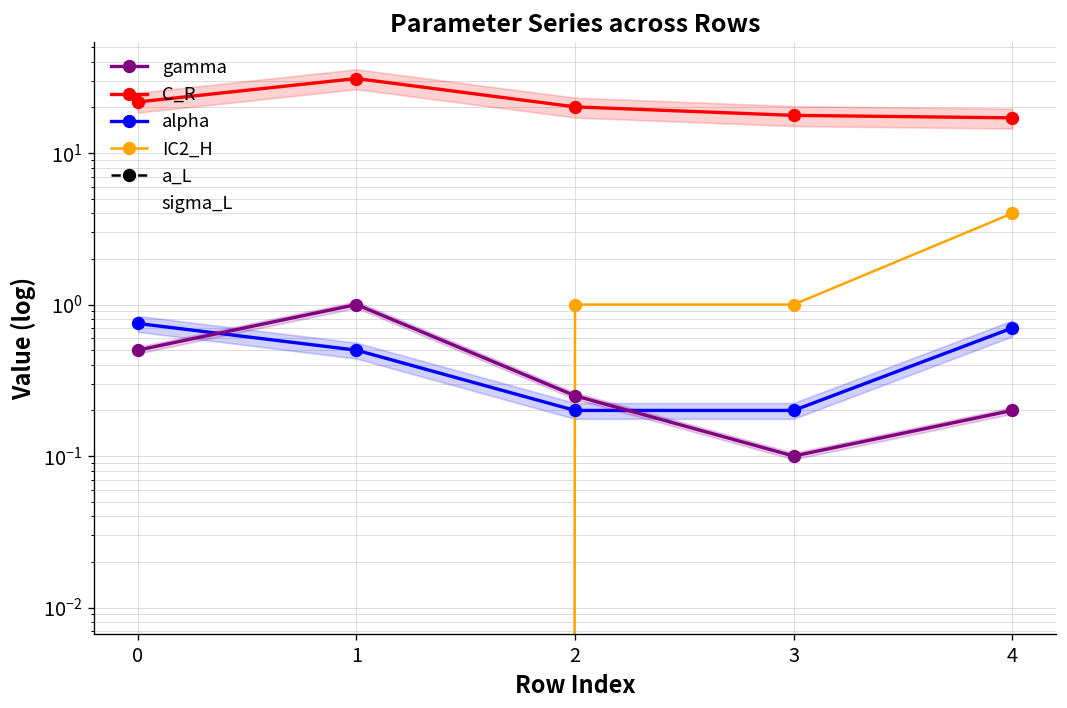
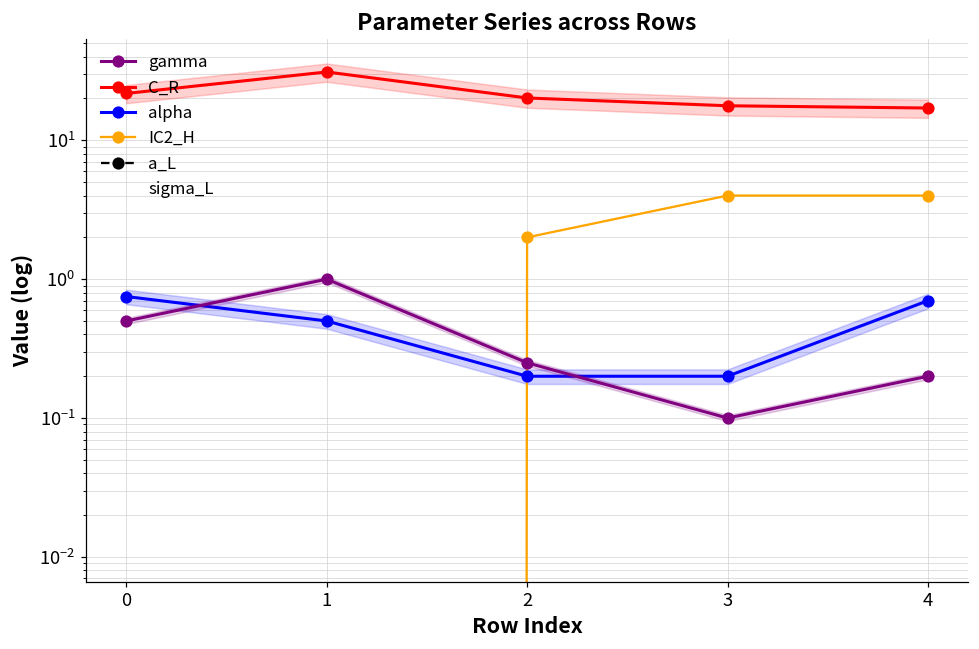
  {
    "IC2_H": {
-     "2": 1,
-     "3": 1,
+     "2": 2,
+     "3": 4,
      "4": 4
    },
    "sigma_L": {
      "0": 0.010,
      "1": 0.010,
      "2": 0.010,
      "3": 0.010,
      "4": 0.010
    }
  }
